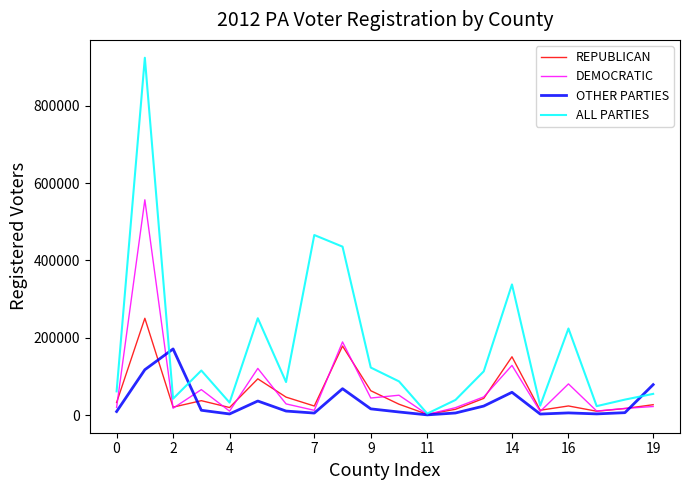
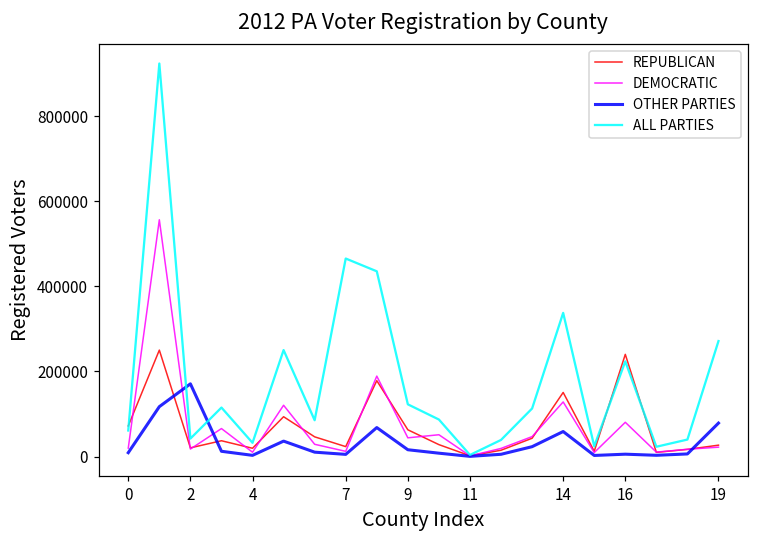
  {
    "REPUBLICAN": {
-     "0": 30000,
+     "0": 70000,
      "4": 20000,
      "7": 20000,
      "9": 60000,
      "14": 150000,
-     "16": 20000
+     "16": 240000
    },
    "DEMOCRATIC": {
      "0": 20000,
      "4": 10000,
      "7": 10000,
      "9": 40000,
      "14": 130000,
      "16": 80000
    },
    "OTHER PARTIES": {
      "0": 10000,
      "2": 170000,
      "4": 0,
      "7": 10000,
      "9": 20000,
      "14": 60000,
      "16": 10000,
      "19": 80000
    },
    "ALL PARTIES": {
      "0": 60000,
      "2": 40000,
      "4": 30000,
      "7": 470000,
      "9": 120000,
      "14": 340000,
      "16": 220000,
-     "19": 50000
+     "19": 270000
    }
  }
